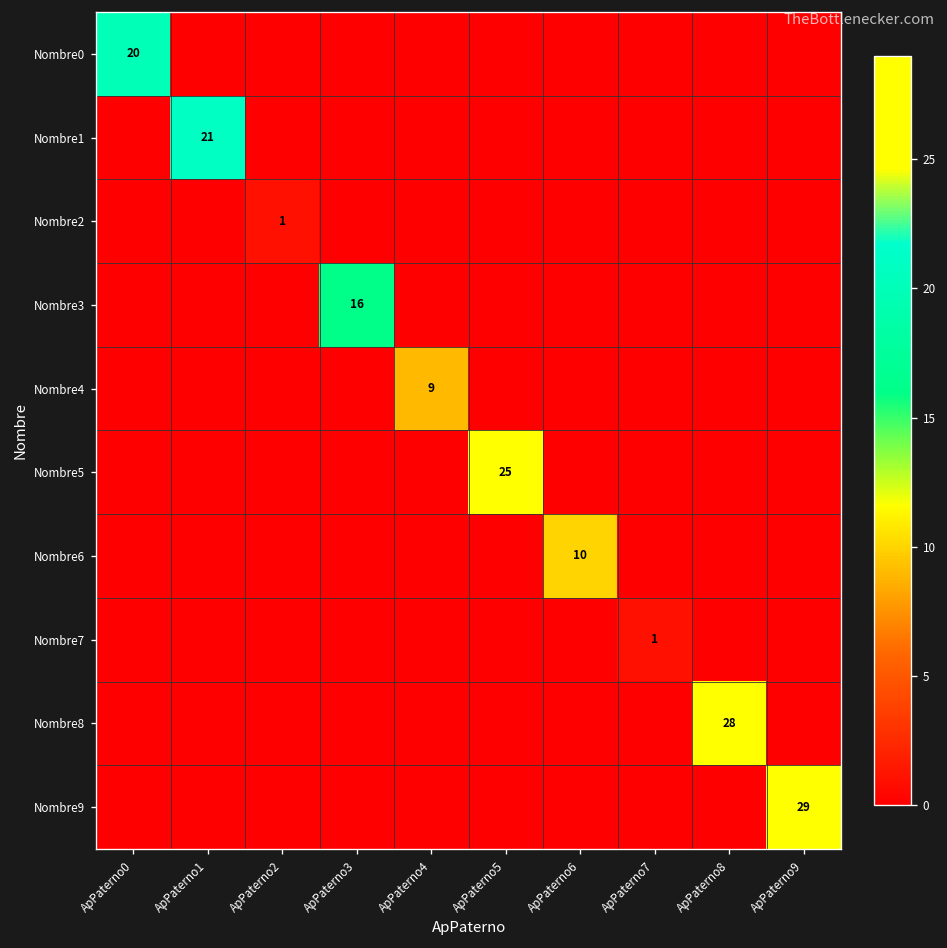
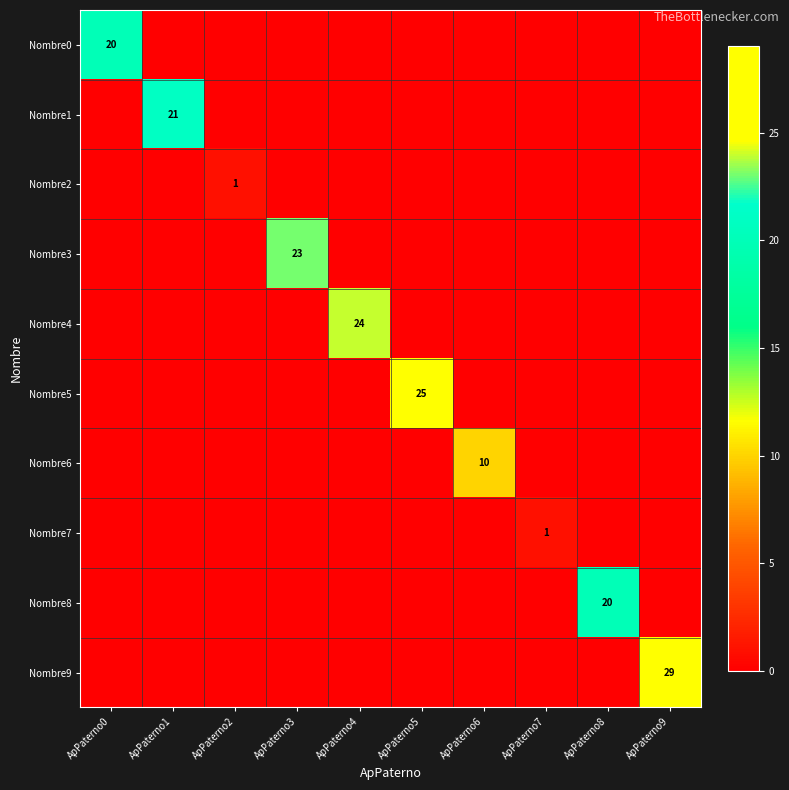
  {
    "Nombre0": {
      "ApPaterno0": 20
    },
    "Nombre1": {
      "ApPaterno1": 21
    },
    "Nombre2": {
      "ApPaterno2": 1
    },
    "Nombre3": {
-     "ApPaterno3": 16
+     "ApPaterno3": 23
    },
    "Nombre4": {
-     "ApPaterno4": 9
+     "ApPaterno4": 24
    },
    "Nombre5": {
      "ApPaterno5": 25
    },
    "Nombre6": {
      "ApPaterno6": 10
    },
    "Nombre7": {
      "ApPaterno7": 1
    },
    "Nombre8": {
-     "ApPaterno8": 28
+     "ApPaterno8": 20
    },
    "Nombre9": {
      "ApPaterno9": 29
    }
  }
